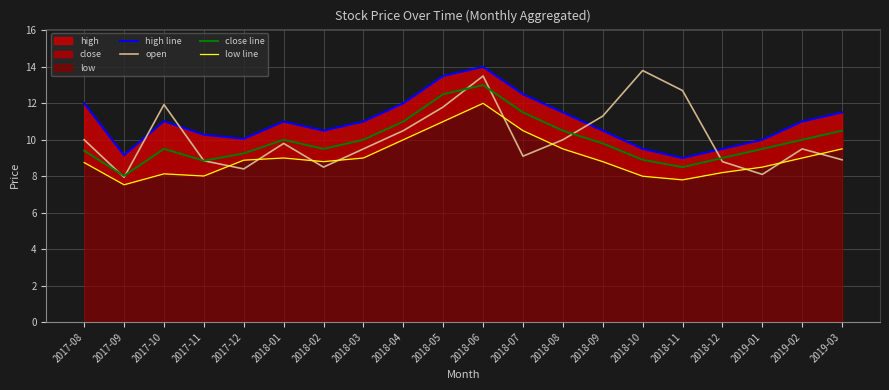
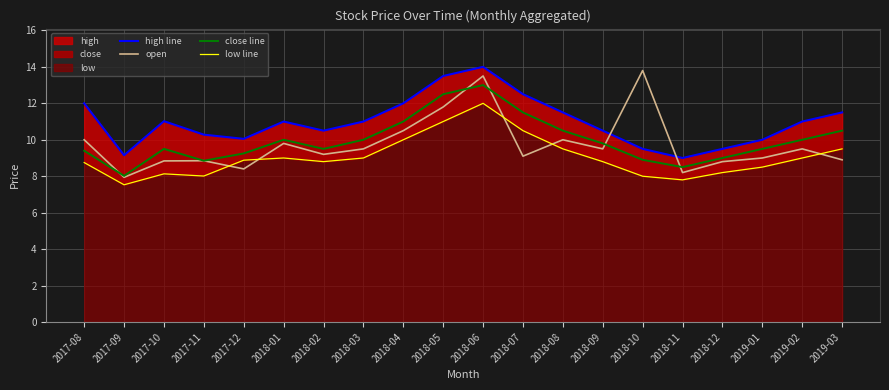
  {
    "open": {
      "2017-08": 10.0,
-     "2017-10": 11.9,
+     "2017-10": 8.8,
      "2017-12": 8.4,
      "2018-01": 9.8,
-     "2018-02": 8.5,
+     "2018-02": 9.2,
      "2018-03": 9.5,
      "2018-04": 10.5,
      "2018-05": 11.8,
      "2018-06": 13.5,
      "2018-07": 9.1,
      "2018-08": 10.0,
-     "2018-09": 11.3,
+     "2018-09": 9.5,
      "2018-10": 13.8,
-     "2018-11": 12.7,
+     "2018-11": 8.2,
      "2018-12": 8.8,
-     "2019-01": 8.1,
+     "2019-01": 9.0,
      "2019-02": 9.5,
      "2019-03": 8.9
    }
  }
